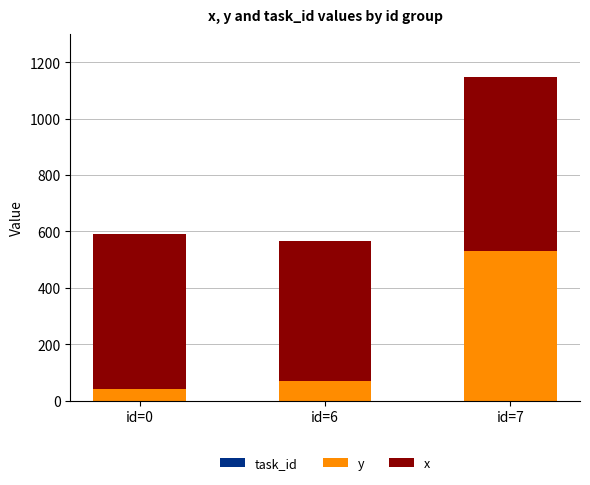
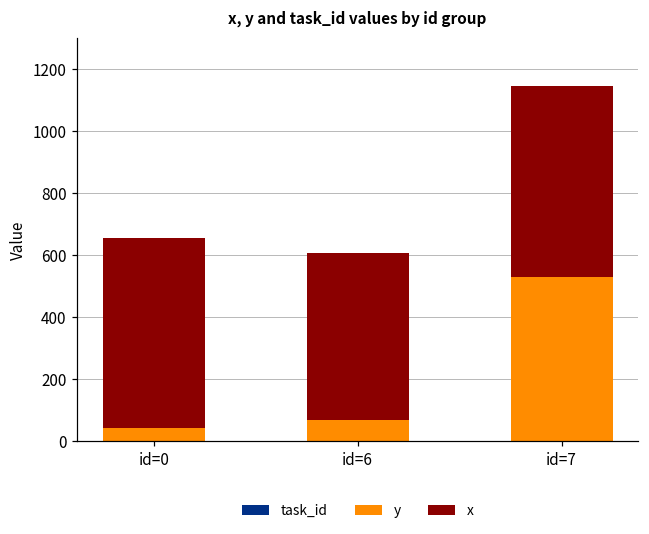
  {
    "task_id": {
      "id=0": 0,
      "id=6": 0,
      "id=7": 0
    },
    "y": {
      "id=0": 40,
      "id=6": 70,
      "id=7": 530
    },
    "x": {
-     "id=0": 550,
-     "id=6": 500,
+     "id=0": 610,
+     "id=6": 540,
      "id=7": 620
    }
  }
